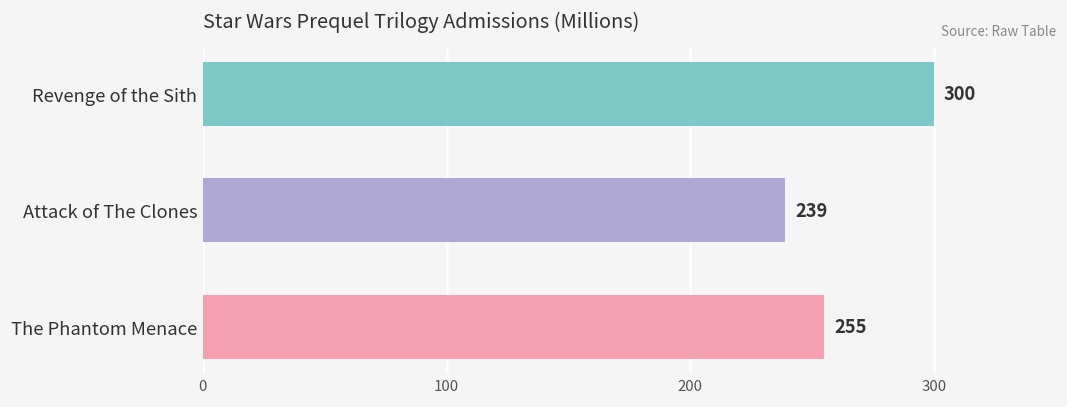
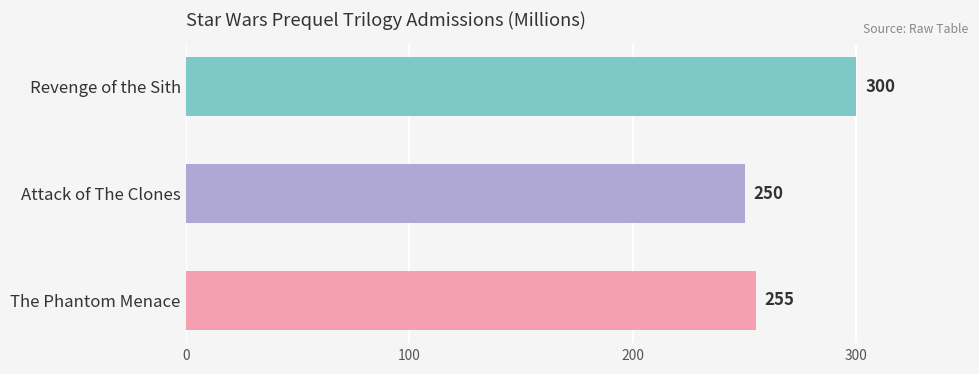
  {
    "Revenge of the Sith": 300,
-   "Attack of The Clones": 239,
+   "Attack of The Clones": 250,
    "The Phantom Menace": 255
  }
